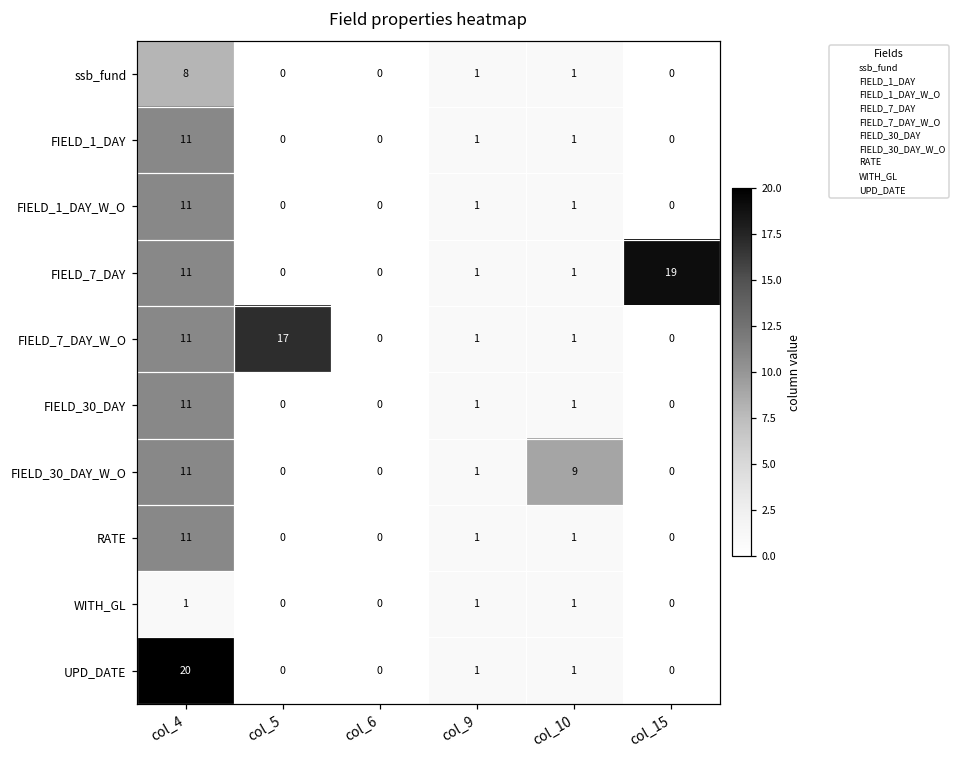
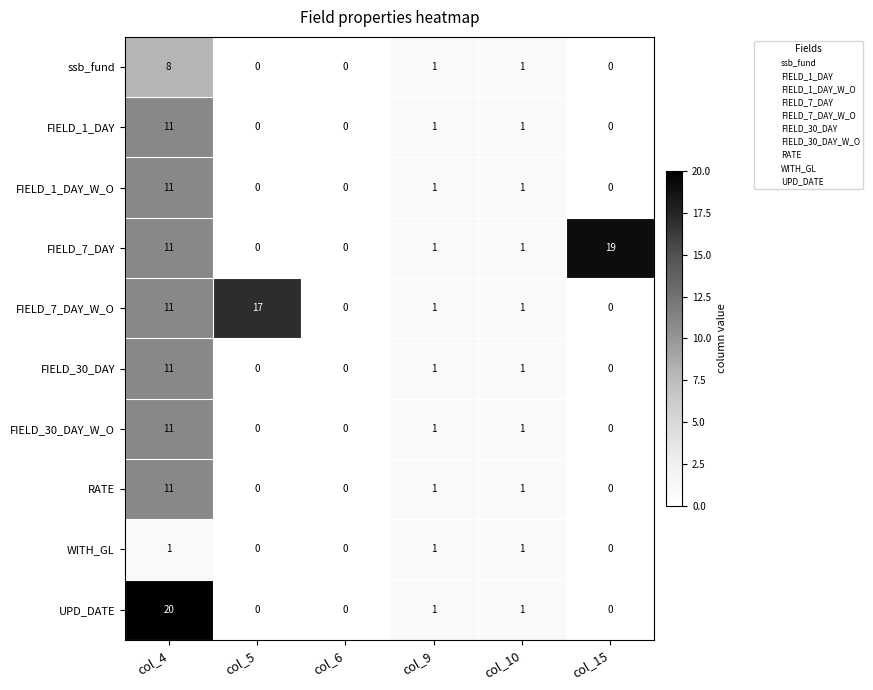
  {
    "ssb_fund": {
      "col_4": 8,
      "col_5": 0,
      "col_6": 0,
      "col_9": 1,
      "col_10": 1,
      "col_15": 0
    },
    "FIELD_1_DAY": {
      "col_4": 11,
      "col_5": 0,
      "col_6": 0,
      "col_9": 1,
      "col_10": 1,
      "col_15": 0
    },
    "FIELD_1_DAY_W_O": {
      "col_4": 11,
      "col_5": 0,
      "col_6": 0,
      "col_9": 1,
      "col_10": 1,
      "col_15": 0
    },
    "FIELD_7_DAY": {
      "col_4": 11,
      "col_5": 0,
      "col_6": 0,
      "col_9": 1,
      "col_10": 1,
      "col_15": 19
    },
    "FIELD_7_DAY_W_O": {
      "col_4": 11,
      "col_5": 17,
      "col_6": 0,
      "col_9": 1,
      "col_10": 1,
      "col_15": 0
    },
    "FIELD_30_DAY": {
      "col_4": 11,
      "col_5": 0,
      "col_6": 0,
      "col_9": 1,
      "col_10": 1,
      "col_15": 0
    },
    "FIELD_30_DAY_W_O": {
      "col_4": 11,
      "col_5": 0,
      "col_6": 0,
      "col_9": 1,
-     "col_10": 9,
+     "col_10": 1,
      "col_15": 0
    },
    "RATE": {
      "col_4": 11,
      "col_5": 0,
      "col_6": 0,
      "col_9": 1,
      "col_10": 1,
      "col_15": 0
    },
    "WITH_GL": {
      "col_4": 1,
      "col_5": 0,
      "col_6": 0,
      "col_9": 1,
      "col_10": 1,
      "col_15": 0
    },
    "UPD_DATE": {
      "col_4": 20,
      "col_5": 0,
      "col_6": 0,
      "col_9": 1,
      "col_10": 1,
      "col_15": 0
    }
  }
